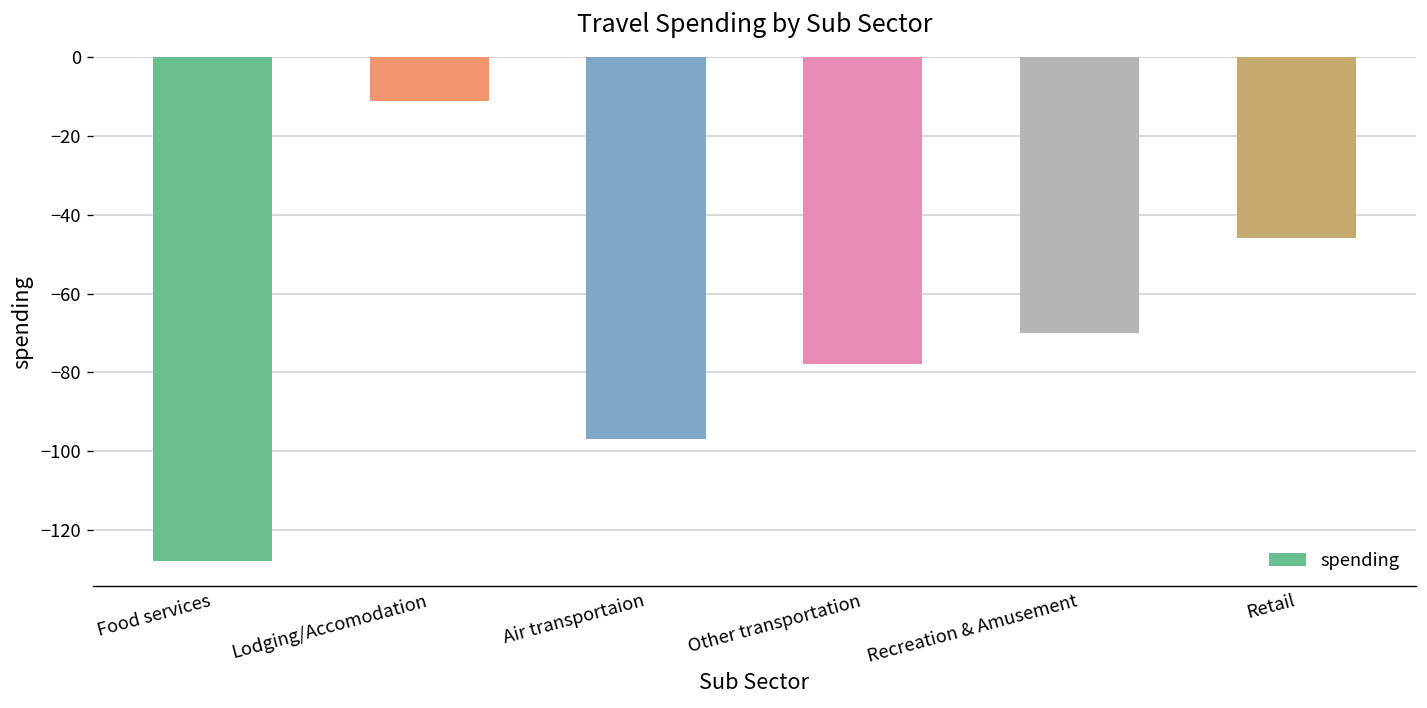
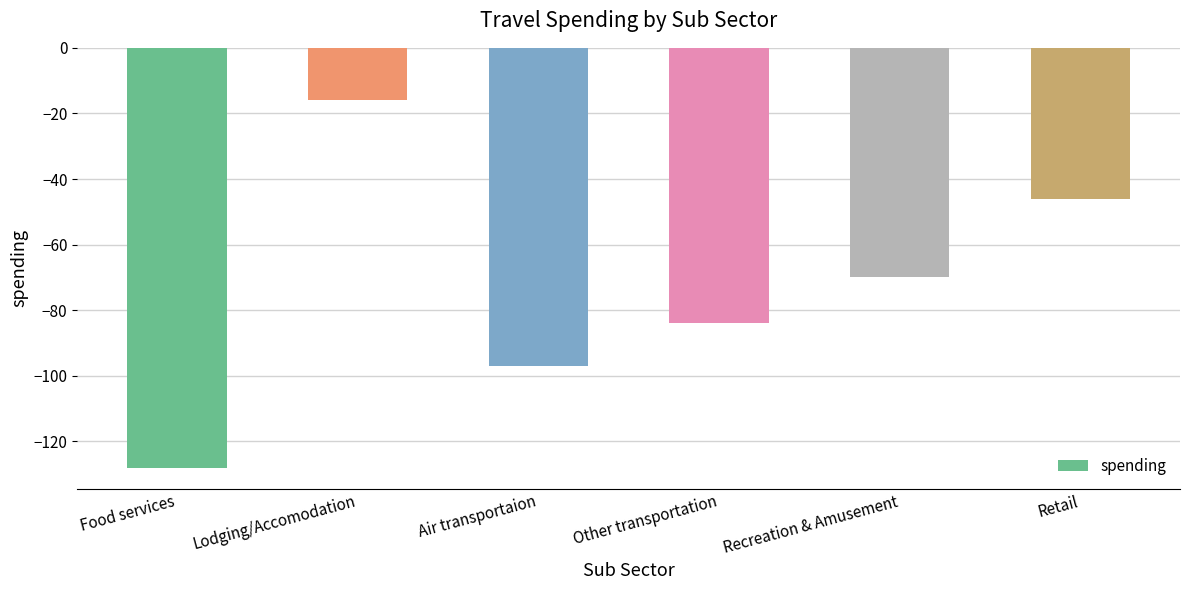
  {
    "Food services": -128,
-   "Lodging/Accomodation": -11,
+   "Lodging/Accomodation": -16,
    "Air transportaion": -97,
-   "Other transportation": -78,
+   "Other transportation": -84,
    "Recreation & Amusement": -70,
    "Retail": -46
  }
